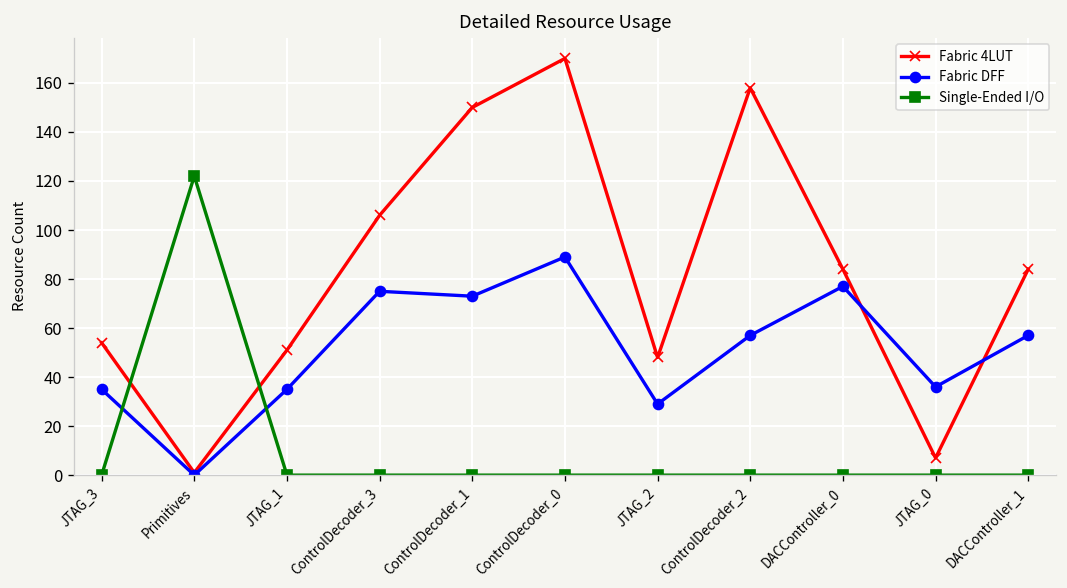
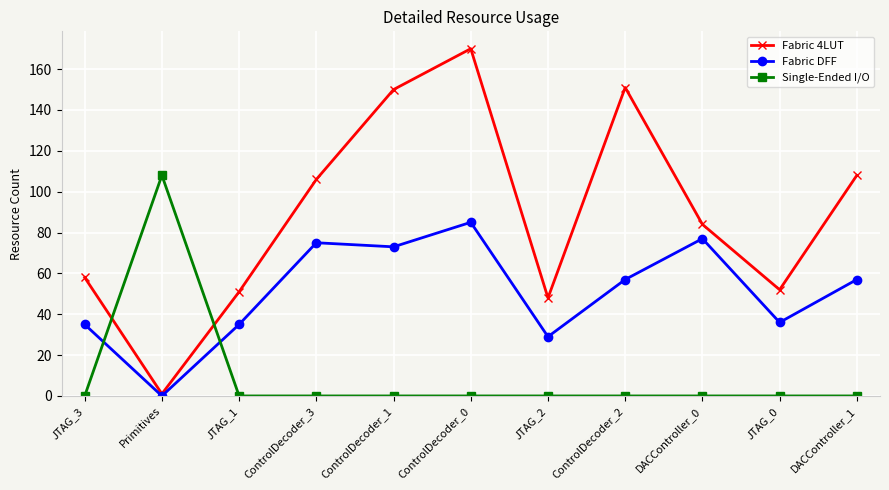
  {
    "Fabric 4LUT": {
-     "JTAG_3": 54,
+     "JTAG_3": 58,
      "JTAG_1": 51,
      "ControlDecoder_3": 106,
      "ControlDecoder_1": 150,
      "ControlDecoder_0": 170,
      "JTAG_2": 48,
-     "ControlDecoder_2": 158,
+     "ControlDecoder_2": 151,
      "DACController_0": 84,
-     "JTAG_0": 7,
-     "DACController_1": 84
+     "JTAG_0": 52,
+     "DACController_1": 108
    },
    "Fabric DFF": {
      "JTAG_3": 35,
      "JTAG_1": 35,
      "ControlDecoder_3": 75,
      "ControlDecoder_1": 73,
-     "ControlDecoder_0": 89,
+     "ControlDecoder_0": 85,
      "JTAG_2": 29,
      "ControlDecoder_2": 57,
      "DACController_0": 77,
      "JTAG_0": 36,
      "DACController_1": 57
    },
    "Single-Ended I/O": {
      "JTAG_3": 0,
-     "Primitives": 122,
+     "Primitives": 108,
      "JTAG_1": 0,
      "ControlDecoder_3": 0,
      "ControlDecoder_1": 0,
      "ControlDecoder_0": 0,
      "JTAG_2": 0,
      "ControlDecoder_2": 0,
      "DACController_0": 0,
      "JTAG_0": 0,
      "DACController_1": 0
    }
  }
